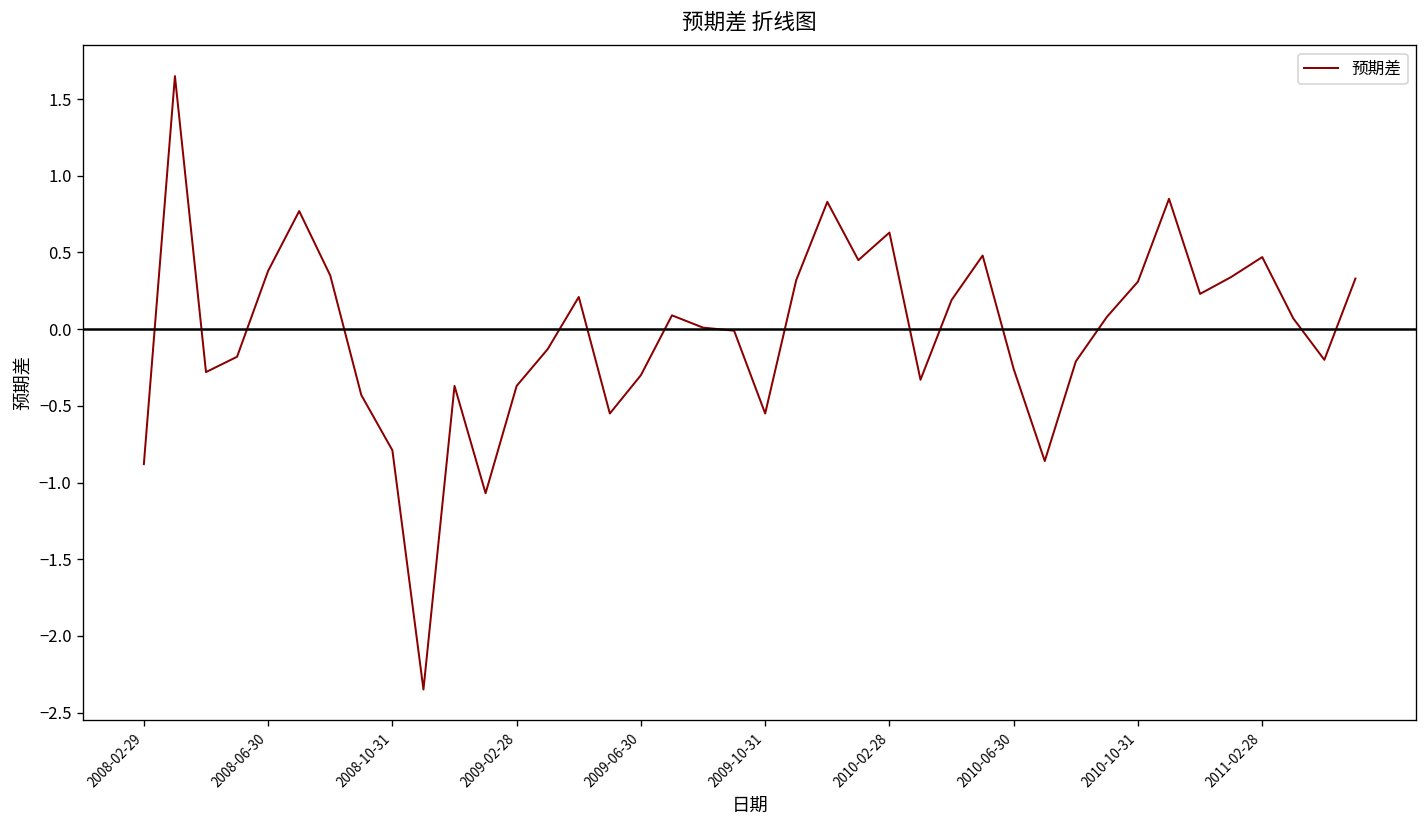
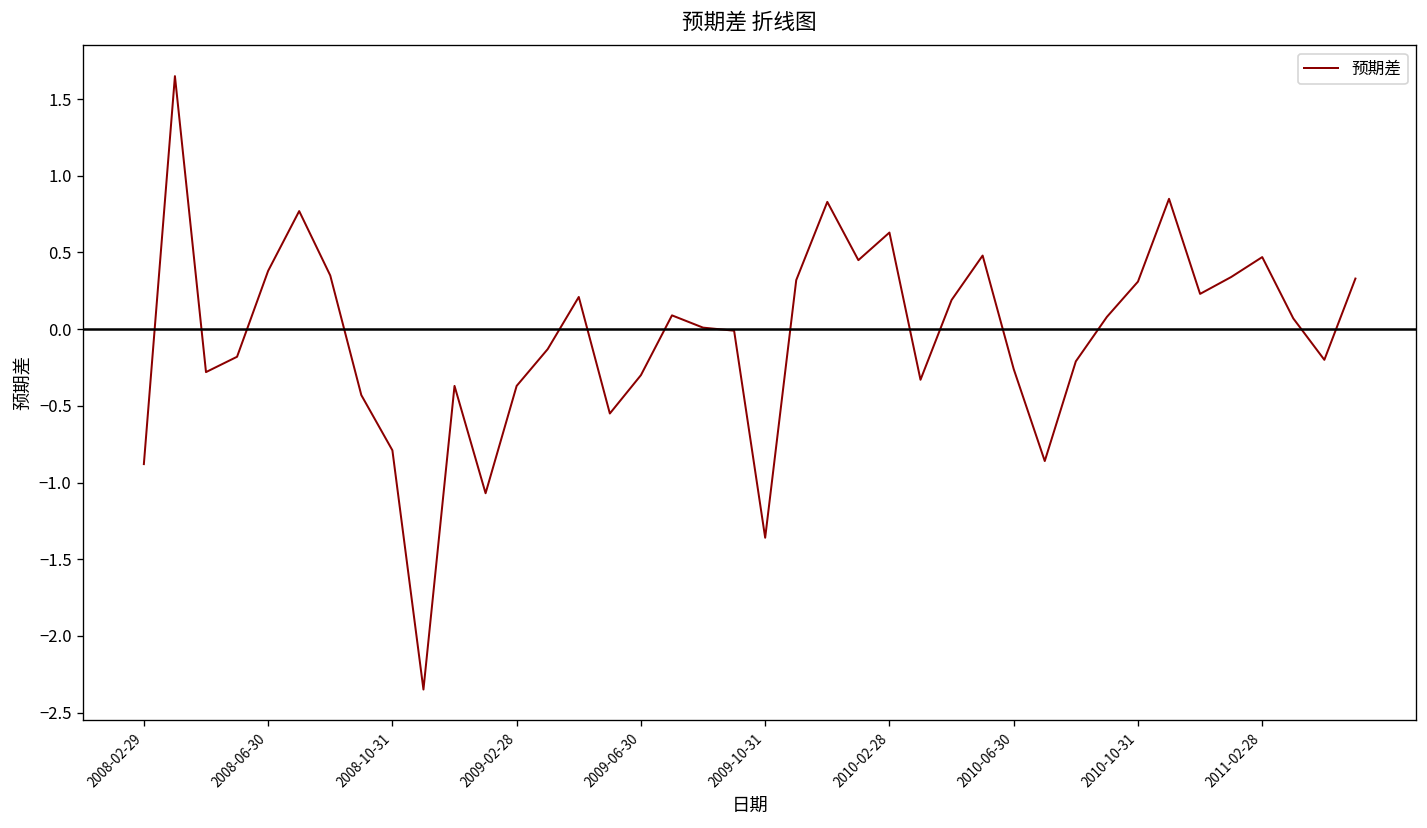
  {
    "2008-02-29": -0.88,
    "2008-06-30": 0.38,
    "2008-10-31": -0.79,
    "2009-02-28": -0.37,
    "2009-06-30": -0.30,
-   "2009-10-31": -0.55,
+   "2009-10-31": -1.36,
    "2010-02-28": 0.63,
    "2010-06-30": -0.26,
    "2010-10-31": 0.31,
    "2011-02-28": 0.47
  }
